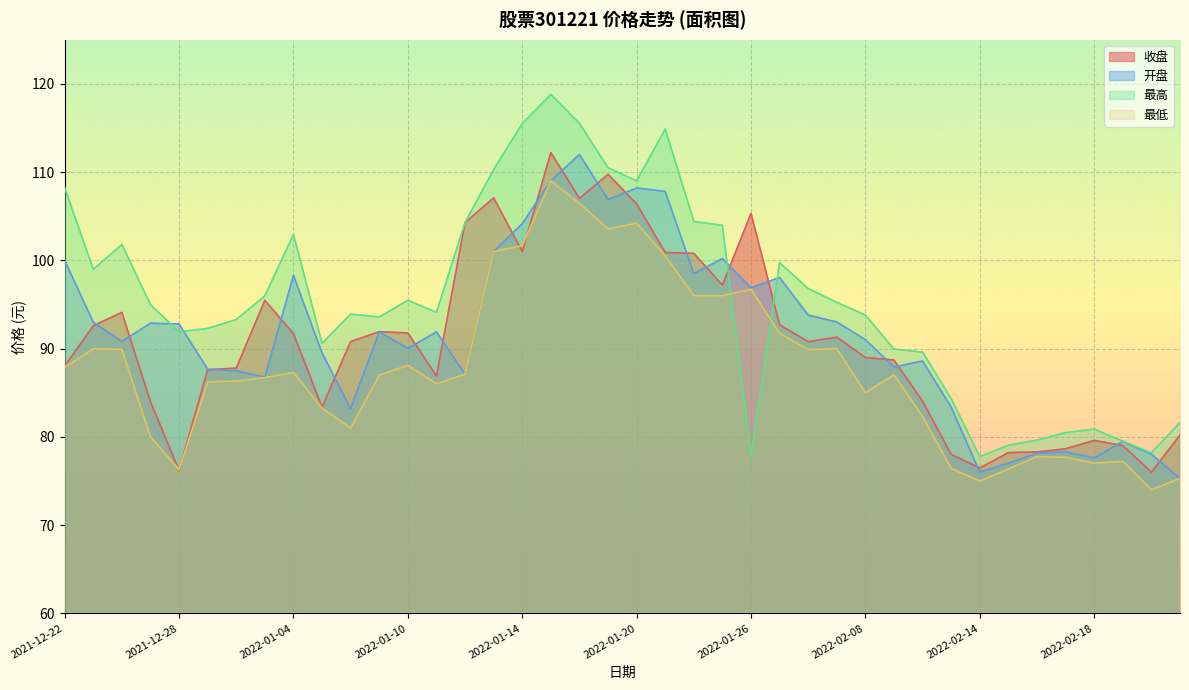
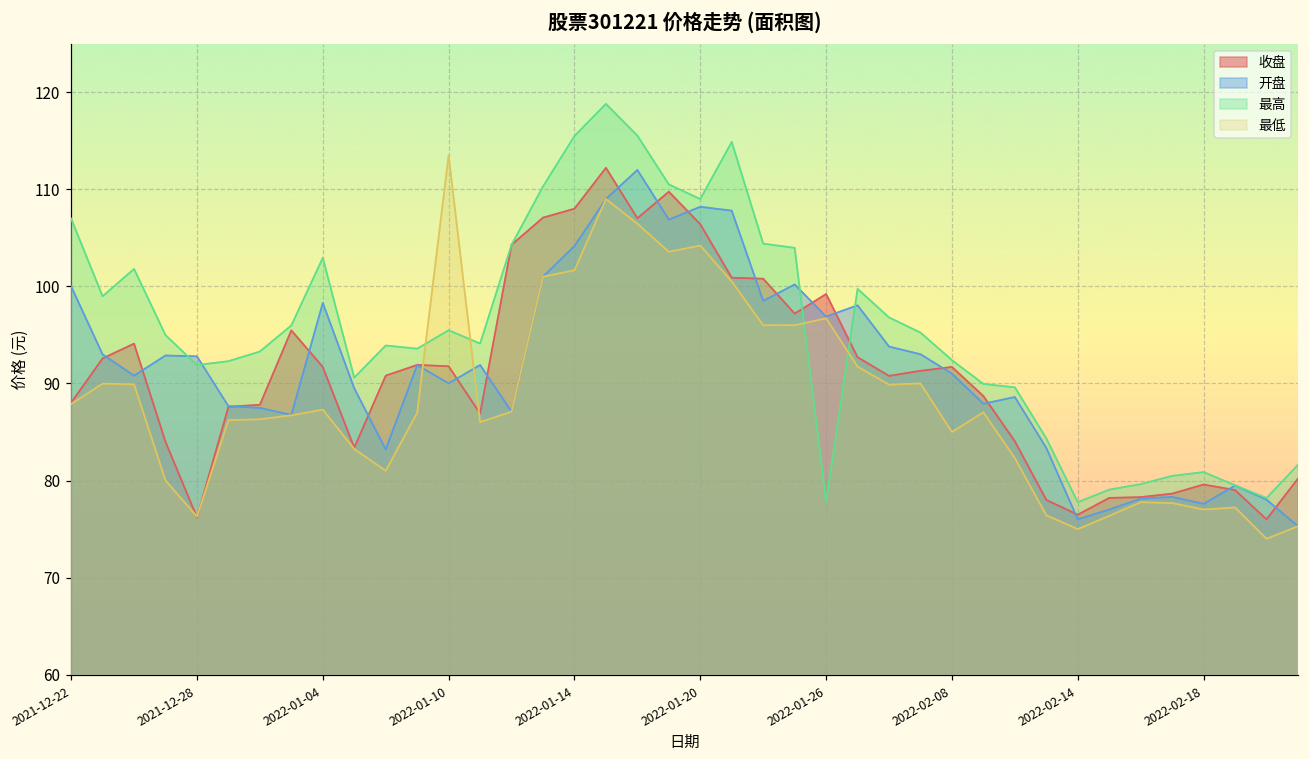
  {
    "收盘": {
      "2022-01-04": 92,
      "2022-01-10": 92,
-     "2022-01-14": 101,
+     "2022-01-14": 108,
      "2022-01-20": 106,
-     "2022-01-26": 105,
-     "2022-02-08": 89,
+     "2022-01-26": 99,
+     "2022-02-08": 92,
      "2022-02-14": 76,
      "2022-02-18": 80
    },
    "开盘": {
      "2021-12-22": 100,
      "2021-12-28": 93,
      "2022-01-04": 98,
      "2022-01-10": 90,
      "2022-01-14": 104,
      "2022-01-20": 108,
      "2022-02-08": 91,
      "2022-02-14": 76,
      "2022-02-18": 78
    },
    "最高": {
-     "2021-12-22": 108,
+     "2021-12-22": 107,
      "2021-12-28": 92,
      "2022-01-04": 103,
      "2022-01-10": 95,
      "2022-01-14": 115,
      "2022-01-20": 109,
      "2022-01-26": 78,
-     "2022-02-08": 94,
+     "2022-02-08": 92,
      "2022-02-14": 78,
      "2022-02-18": 81
    },
    "最低": {
      "2022-01-04": 87,
-     "2022-01-10": 88,
+     "2022-01-10": 113,
      "2022-01-14": 102,
      "2022-01-20": 104,
      "2022-02-08": 85,
      "2022-02-14": 75,
      "2022-02-18": 77
    }
  }
